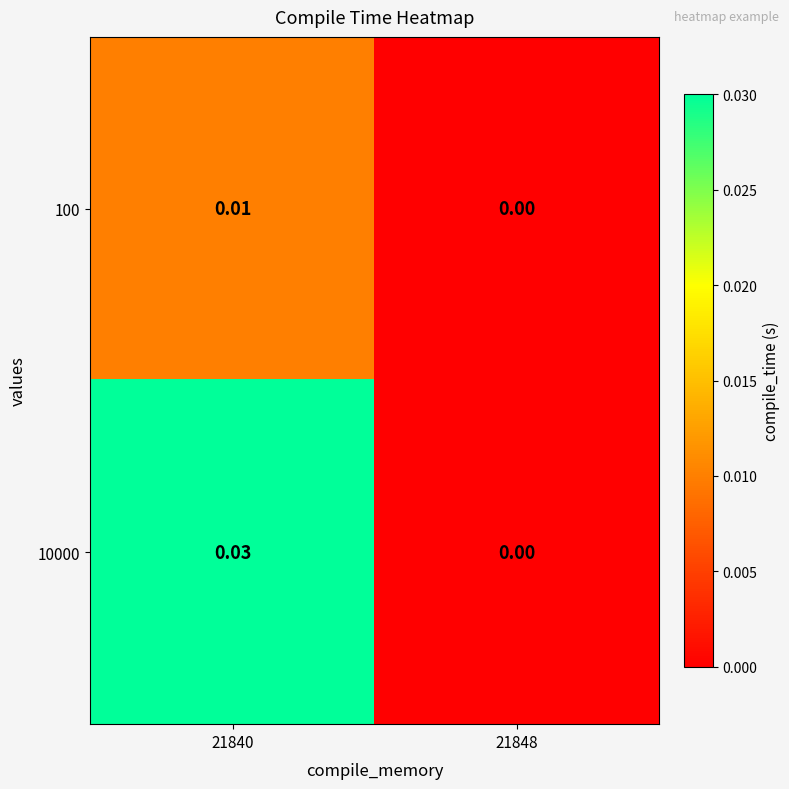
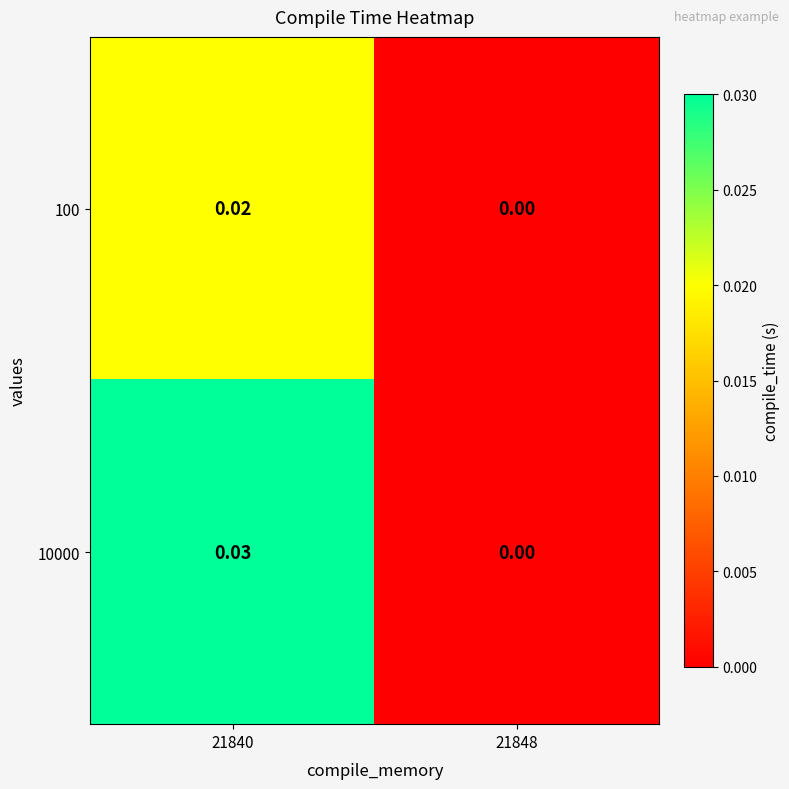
  {
    "100": {
-     "21840": 0.01,
+     "21840": 0.02,
      "21848": 0.00
    },
    "10000": {
      "21840": 0.03,
      "21848": 0.00
    }
  }
